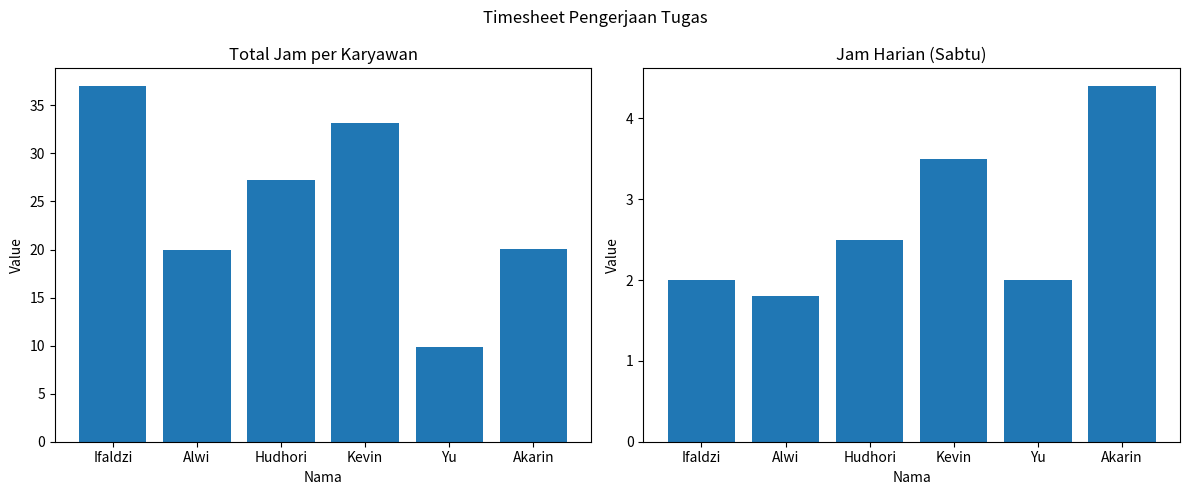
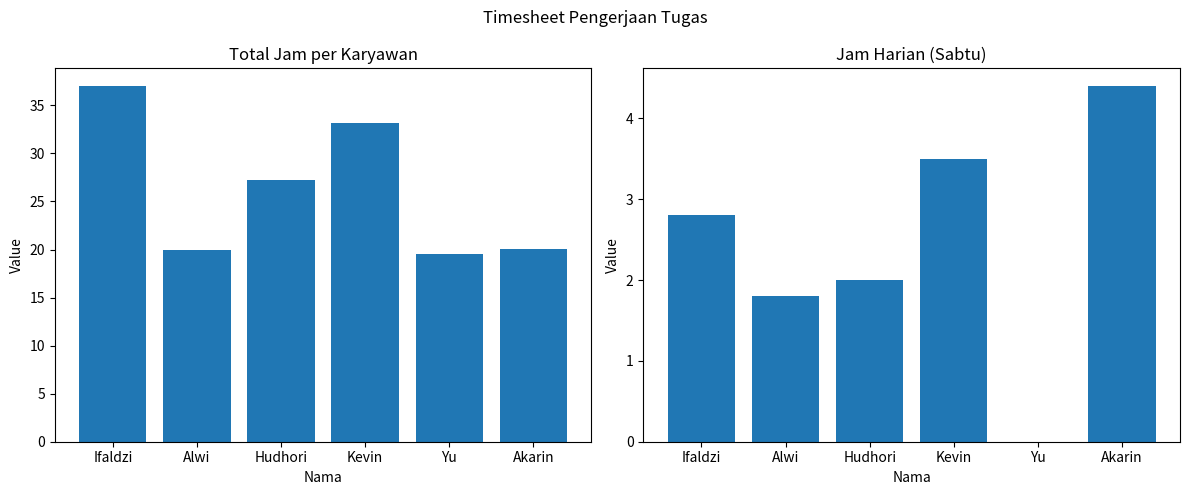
  {
    "Total Jam per Karyawan": {
      "Ifaldzi": 37,
      "Alwi": 20,
      "Hudhori": 27,
      "Kevin": 33,
-     "Yu": 10,
+     "Yu": 20,
      "Akarin": 20
    },
    "Jam Harian (Sabtu)": {
-     "Ifaldzi": 2.0,
+     "Ifaldzi": 2.8,
      "Alwi": 1.8,
-     "Hudhori": 2.5,
+     "Hudhori": 2.0,
      "Kevin": 3.5,
-     "Yu": 2,
+     "Yu": 0,
      "Akarin": 4.4
    }
  }
